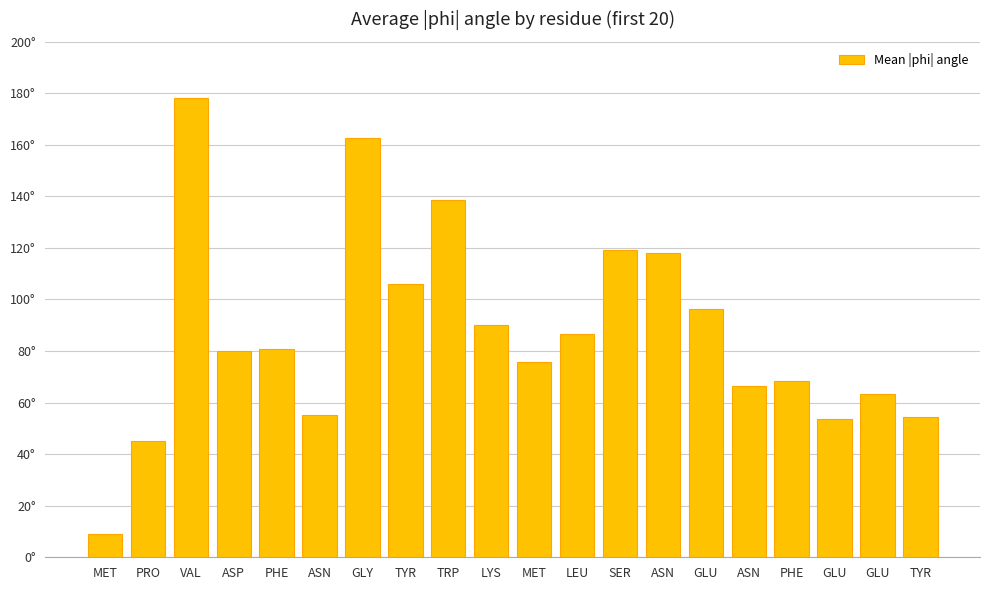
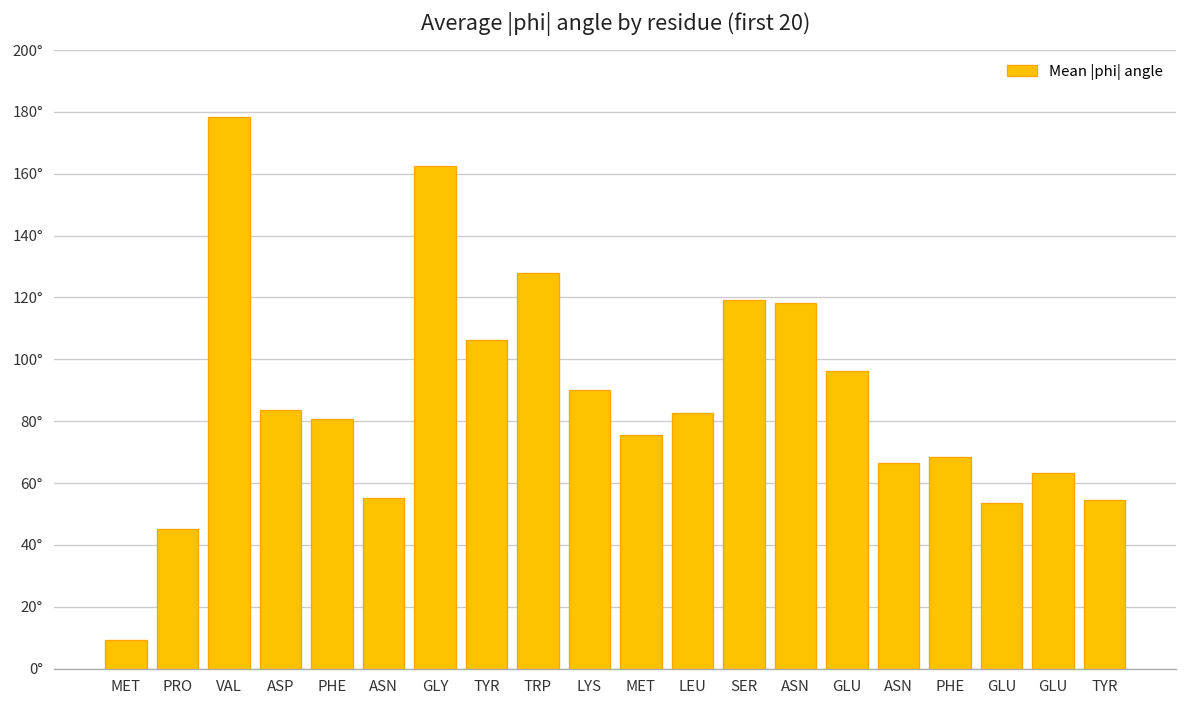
  {
    "PRO": "45°",
    "VAL": "178°",
-   "ASP": "80°",
+   "ASP": "84°",
    "GLY": "163°",
-   "TRP": "139°",
+   "TRP": "128°",
    "LYS": "90°",
-   "LEU": "86°",
+   "LEU": "83°",
    "SER": "119°"
  }
